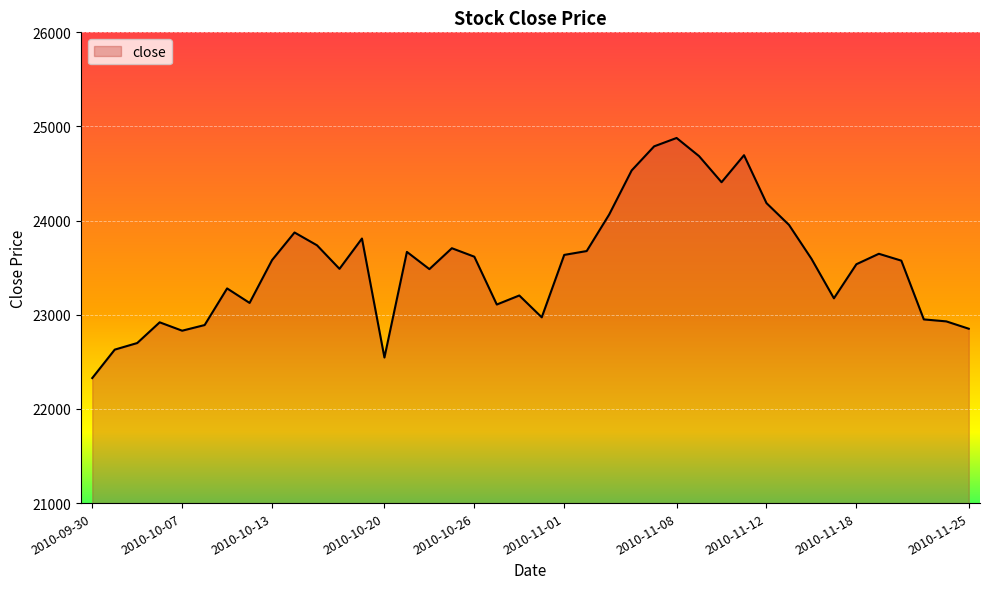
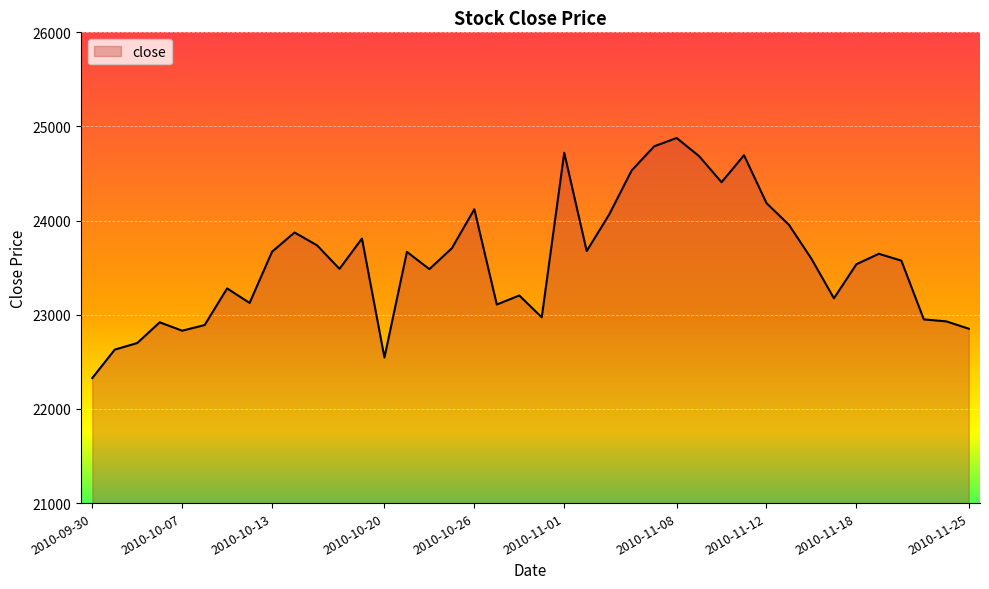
  {
    "2010-09-30": 22300,
    "2010-10-07": 22800,
-   "2010-10-13": 23600,
+   "2010-10-13": 23700,
    "2010-10-20": 22500,
-   "2010-10-26": 23600,
-   "2010-11-01": 23600,
+   "2010-10-26": 24100,
+   "2010-11-01": 24700,
    "2010-11-08": 24900,
    "2010-11-12": 24200,
    "2010-11-18": 23500,
    "2010-11-25": 22900
  }
